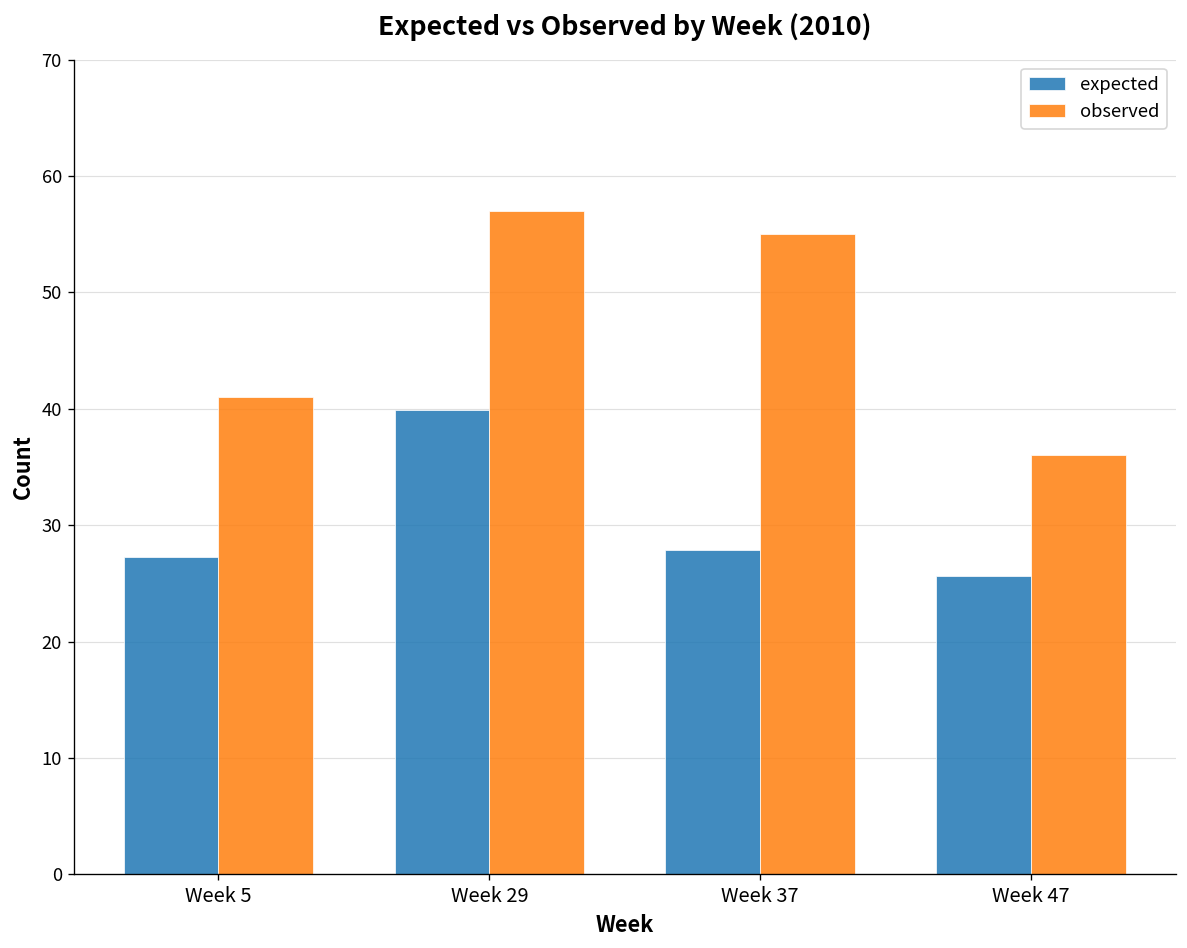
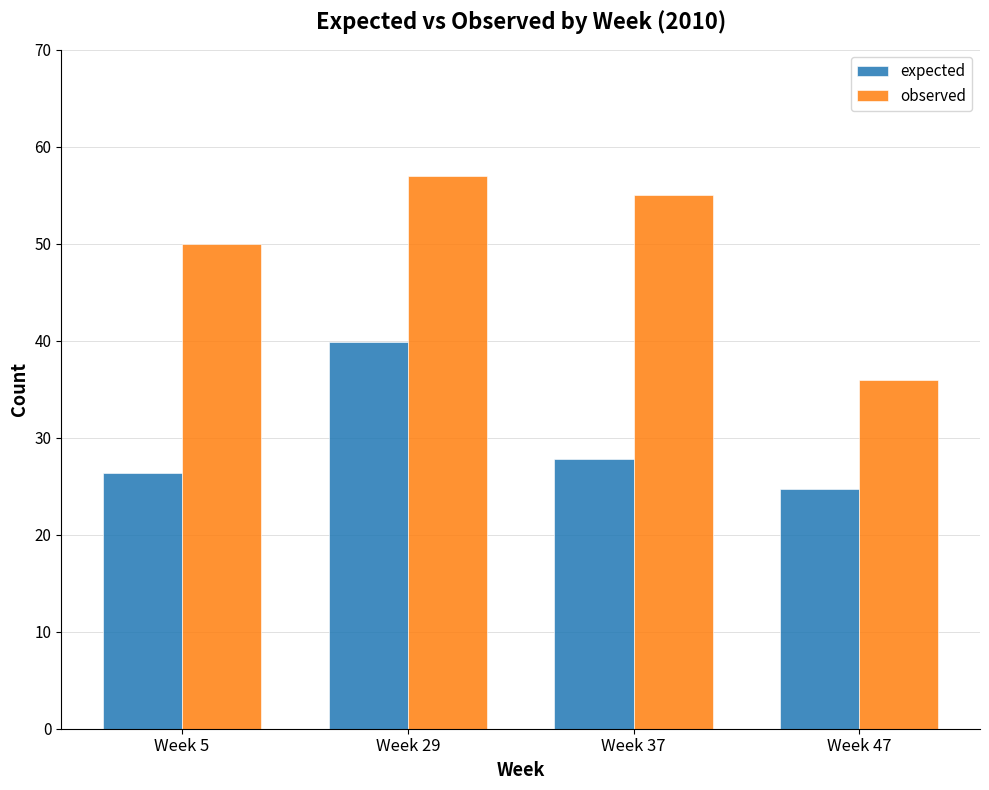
  {
    "expected": {
-     "Week 5": 27,
+     "Week 5": 26,
      "Week 29": 40,
      "Week 37": 28,
-     "Week 47": 26
+     "Week 47": 25
    },
    "observed": {
-     "Week 5": 41,
+     "Week 5": 50,
      "Week 29": 57,
      "Week 37": 55,
      "Week 47": 36
    }
  }
